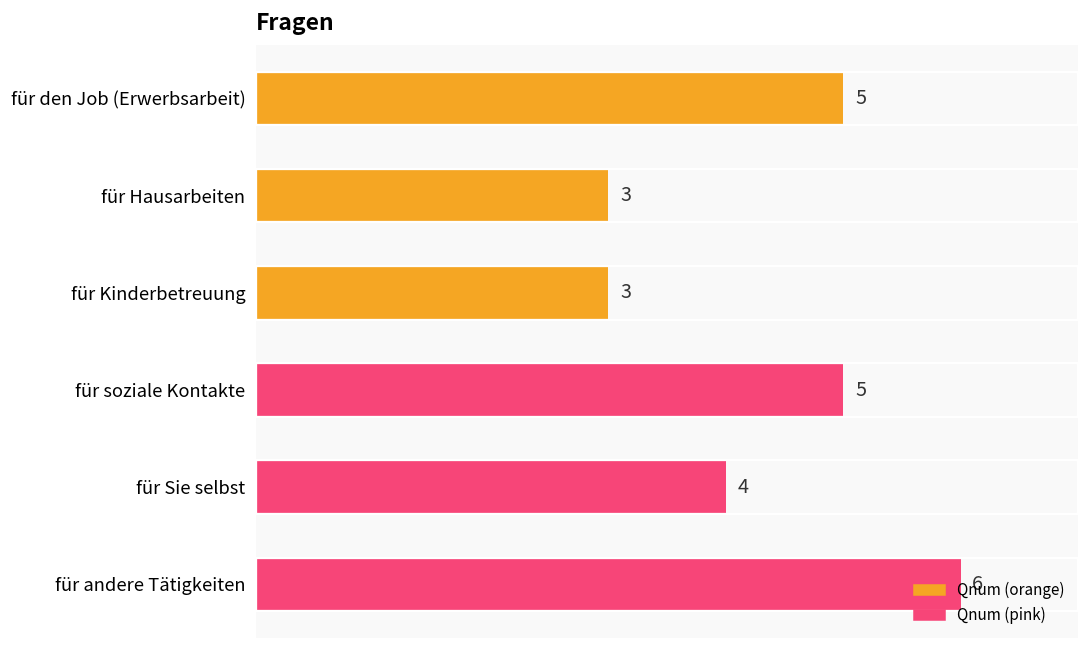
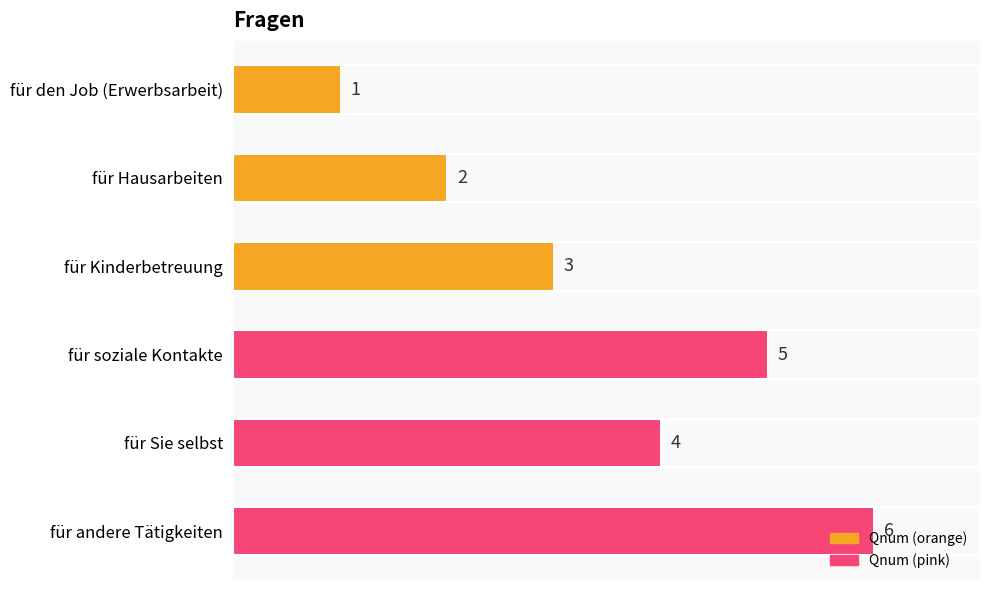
  {
-   "für den Job (Erwerbsarbeit)": 5,
-   "für Hausarbeiten": 3,
+   "für den Job (Erwerbsarbeit)": 1,
+   "für Hausarbeiten": 2,
    "für Kinderbetreuung": 3,
    "für soziale Kontakte": 5,
    "für Sie selbst": 4,
    "für andere Tätigkeiten": 6
  }
